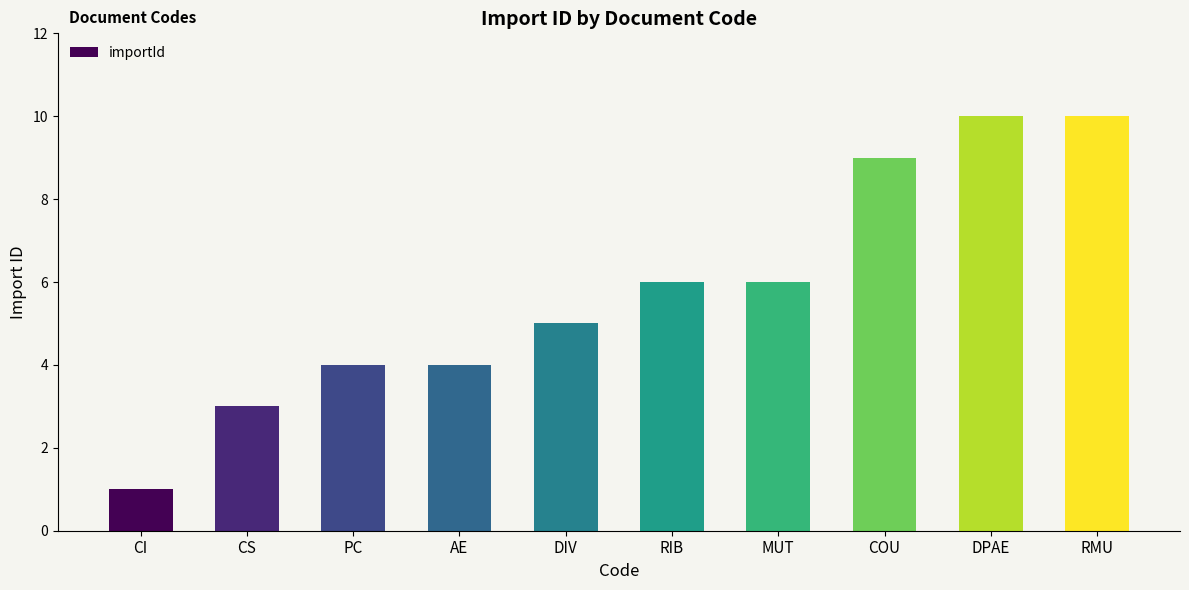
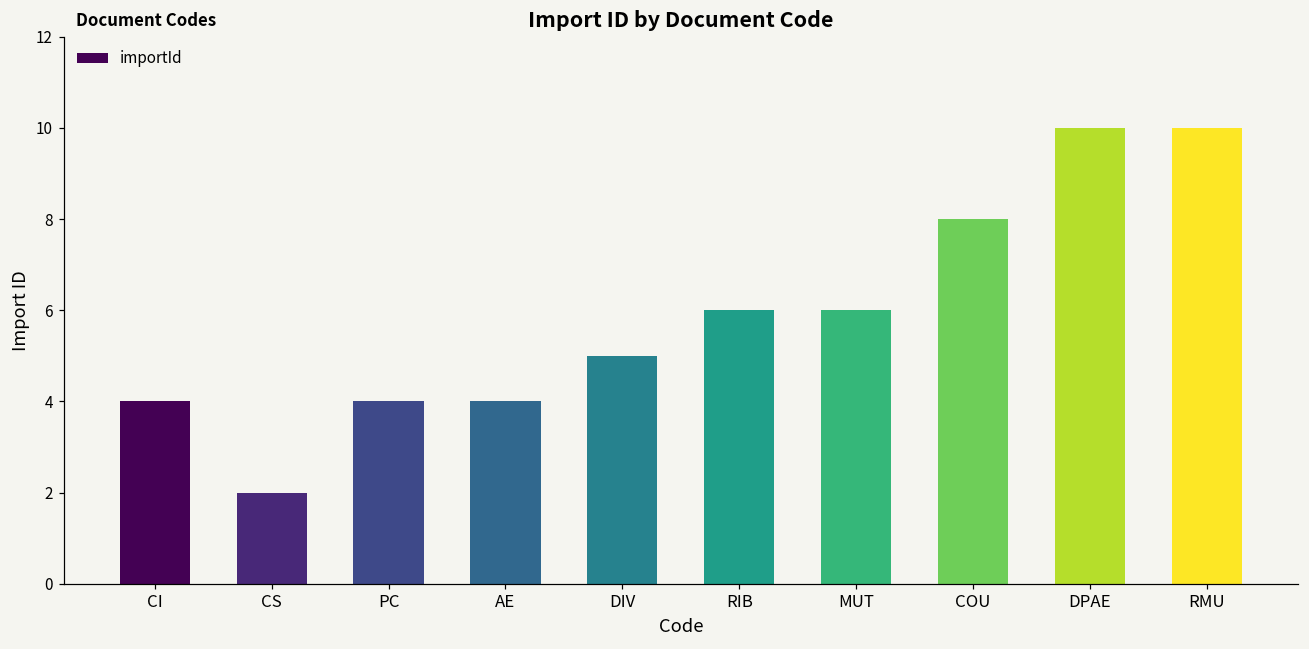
  {
-   "CI": 1,
-   "CS": 3,
+   "CI": 4,
+   "CS": 2,
    "PC": 4,
    "AE": 4,
    "DIV": 5,
    "RIB": 6,
    "MUT": 6,
-   "COU": 9,
+   "COU": 8,
    "DPAE": 10,
    "RMU": 10
  }
